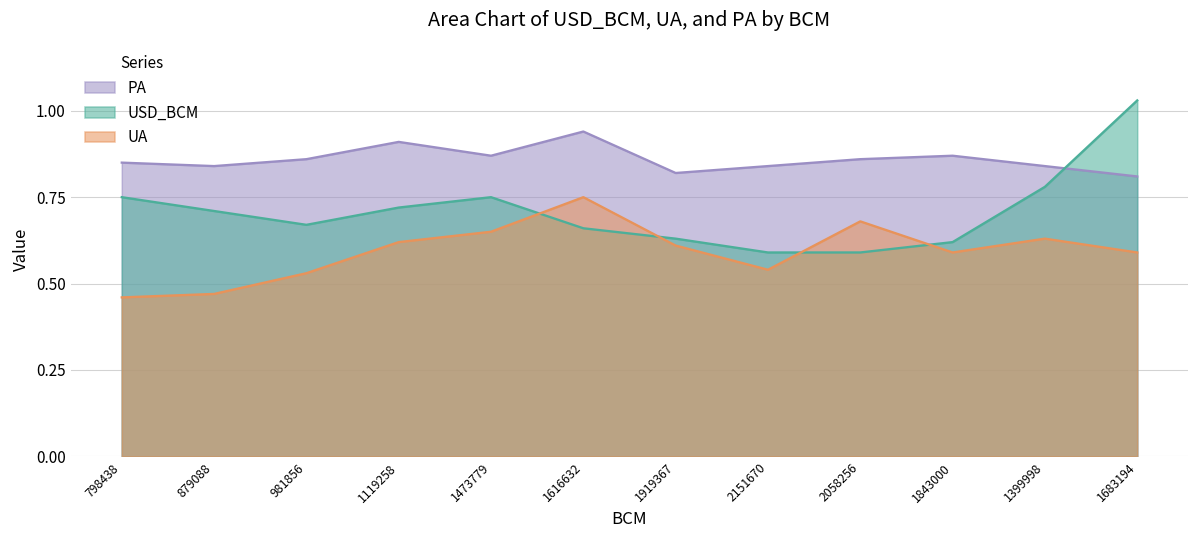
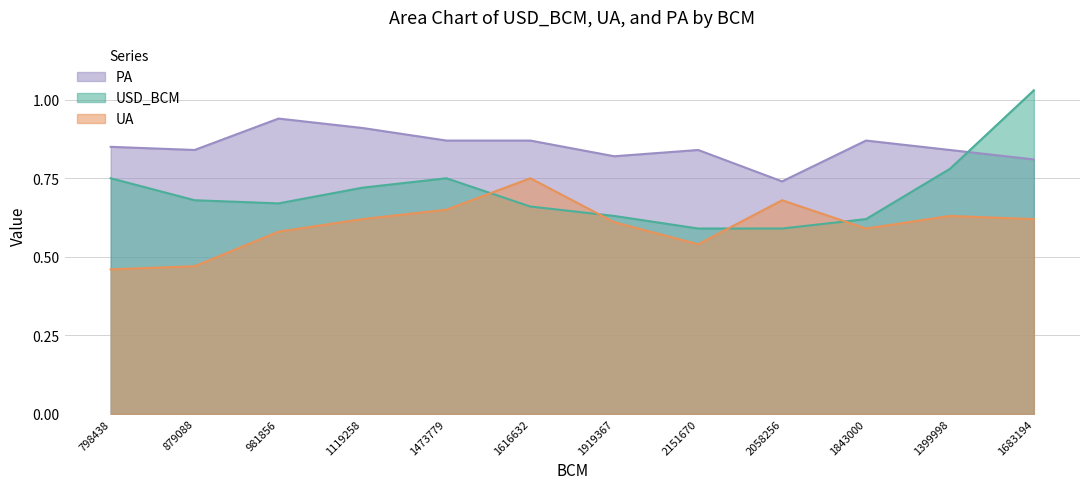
  {
    "PA": {
      "798438": 0.85,
      "879088": 0.84,
-     "981856": 0.86,
+     "981856": 0.94,
      "1119258": 0.91,
      "1473779": 0.87,
-     "1616632": 0.94,
+     "1616632": 0.87,
      "1919367": 0.82,
      "2151670": 0.84,
-     "2058256": 0.86,
+     "2058256": 0.74,
      "1843000": 0.87,
      "1399998": 0.84,
      "1683194": 0.81
    },
    "USD_BCM": {
      "798438": 0.75,
-     "879088": 0.71,
+     "879088": 0.68,
      "981856": 0.67,
      "1119258": 0.72,
      "1473779": 0.75,
      "1616632": 0.66,
      "1919367": 0.63,
      "2151670": 0.59,
      "2058256": 0.59,
      "1843000": 0.62,
      "1399998": 0.78,
      "1683194": 1.03
    },
    "UA": {
      "798438": 0.46,
      "879088": 0.47,
-     "981856": 0.53,
+     "981856": 0.58,
      "1119258": 0.62,
      "1473779": 0.65,
      "1616632": 0.75,
      "1919367": 0.61,
      "2151670": 0.54,
      "2058256": 0.68,
      "1843000": 0.59,
      "1399998": 0.63,
-     "1683194": 0.59
+     "1683194": 0.62
    }
  }
